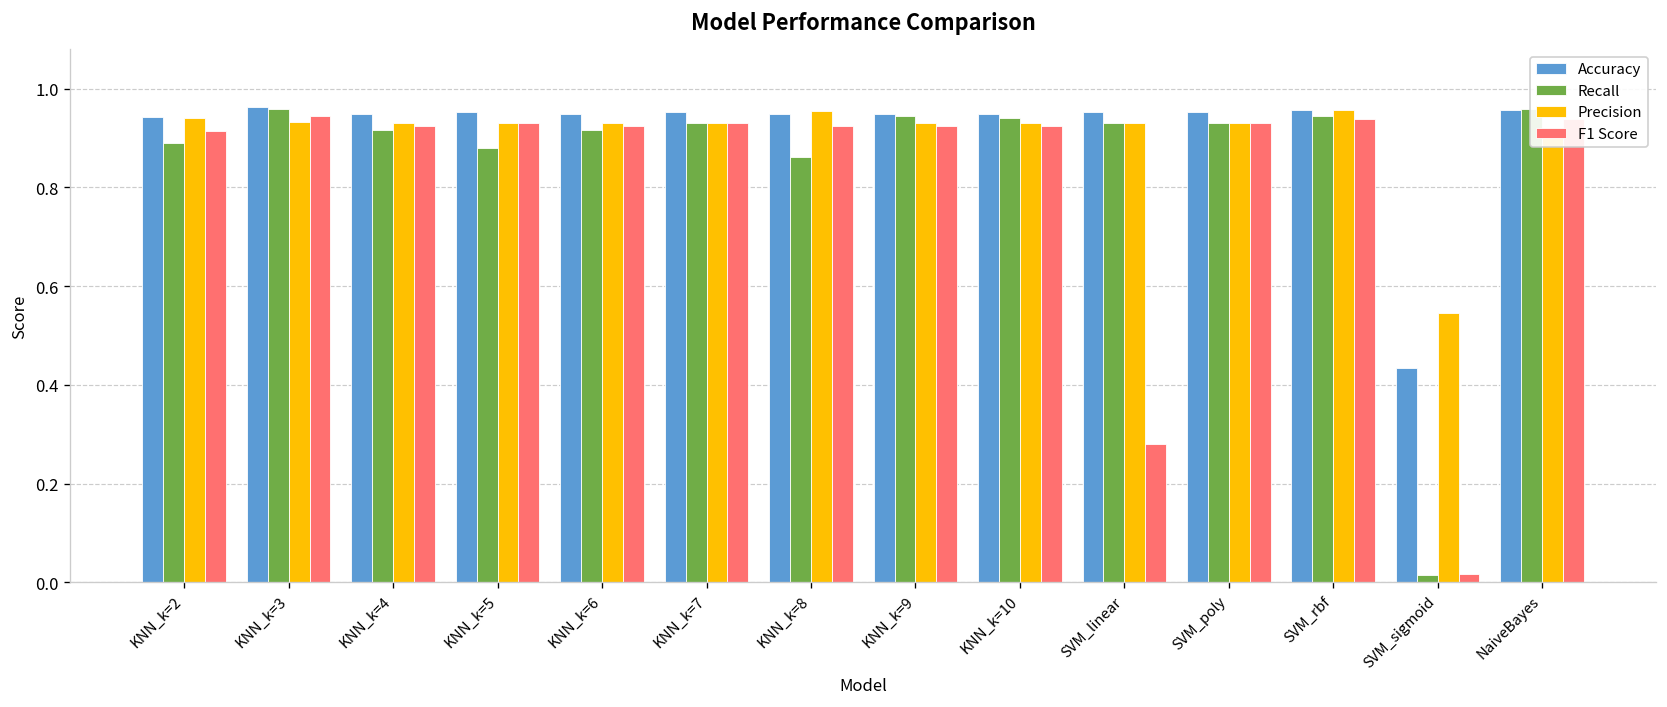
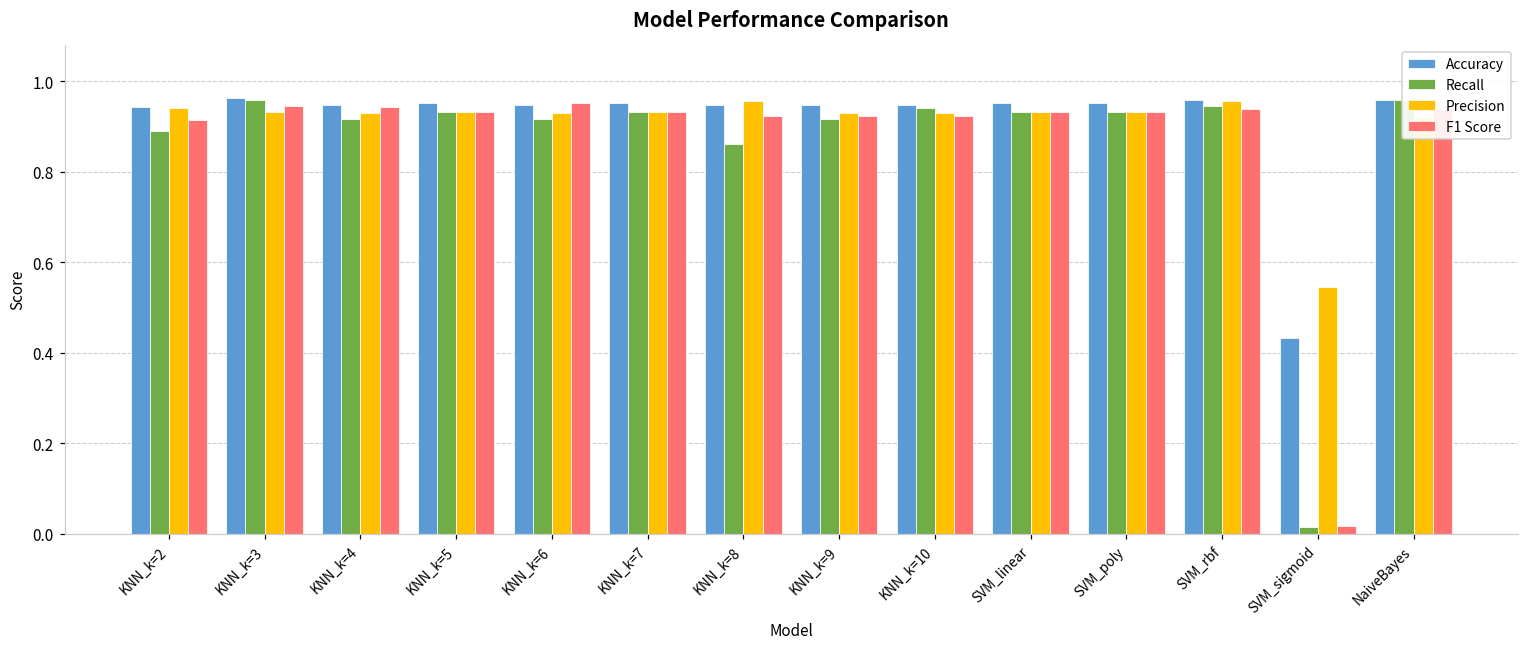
  {
    "Accuracy": {
      "KNN_k=2": 0.94,
      "KNN_k=3": 0.96,
      "KNN_k=4": 0.95,
      "KNN_k=5": 0.95,
      "KNN_k=6": 0.95,
      "KNN_k=7": 0.95,
      "KNN_k=8": 0.95,
      "KNN_k=9": 0.95,
      "KNN_k=10": 0.95,
      "SVM_linear": 0.95,
      "SVM_poly": 0.95,
      "SVM_rbf": 0.96,
      "SVM_sigmoid": 0.43,
      "NaiveBayes": 0.96
    },
    "Recall": {
      "KNN_k=2": 0.89,
      "KNN_k=3": 0.96,
      "KNN_k=4": 0.92,
-     "KNN_k=5": 0.88,
+     "KNN_k=5": 0.93,
      "KNN_k=6": 0.92,
      "KNN_k=7": 0.93,
      "KNN_k=8": 0.86,
-     "KNN_k=9": 0.94,
+     "KNN_k=9": 0.92,
      "KNN_k=10": 0.94,
      "SVM_linear": 0.93,
      "SVM_poly": 0.93,
      "SVM_rbf": 0.94,
      "SVM_sigmoid": 0.01
    },
    "Precision": {
      "KNN_k=2": 0.94,
      "KNN_k=3": 0.93,
      "KNN_k=4": 0.93,
      "KNN_k=5": 0.93,
      "KNN_k=6": 0.93,
      "KNN_k=7": 0.93,
      "KNN_k=8": 0.96,
      "KNN_k=9": 0.93,
      "KNN_k=10": 0.93,
      "SVM_linear": 0.93,
      "SVM_poly": 0.93,
      "SVM_rbf": 0.96,
      "SVM_sigmoid": 0.55
    },
    "F1 Score": {
      "KNN_k=2": 0.91,
      "KNN_k=3": 0.95,
-     "KNN_k=4": 0.92,
+     "KNN_k=4": 0.94,
      "KNN_k=5": 0.93,
-     "KNN_k=6": 0.92,
+     "KNN_k=6": 0.95,
      "KNN_k=7": 0.93,
      "KNN_k=8": 0.92,
      "KNN_k=9": 0.92,
      "KNN_k=10": 0.92,
-     "SVM_linear": 0.28,
+     "SVM_linear": 0.93,
      "SVM_poly": 0.93,
      "SVM_rbf": 0.94,
      "SVM_sigmoid": 0.02
    }
  }
